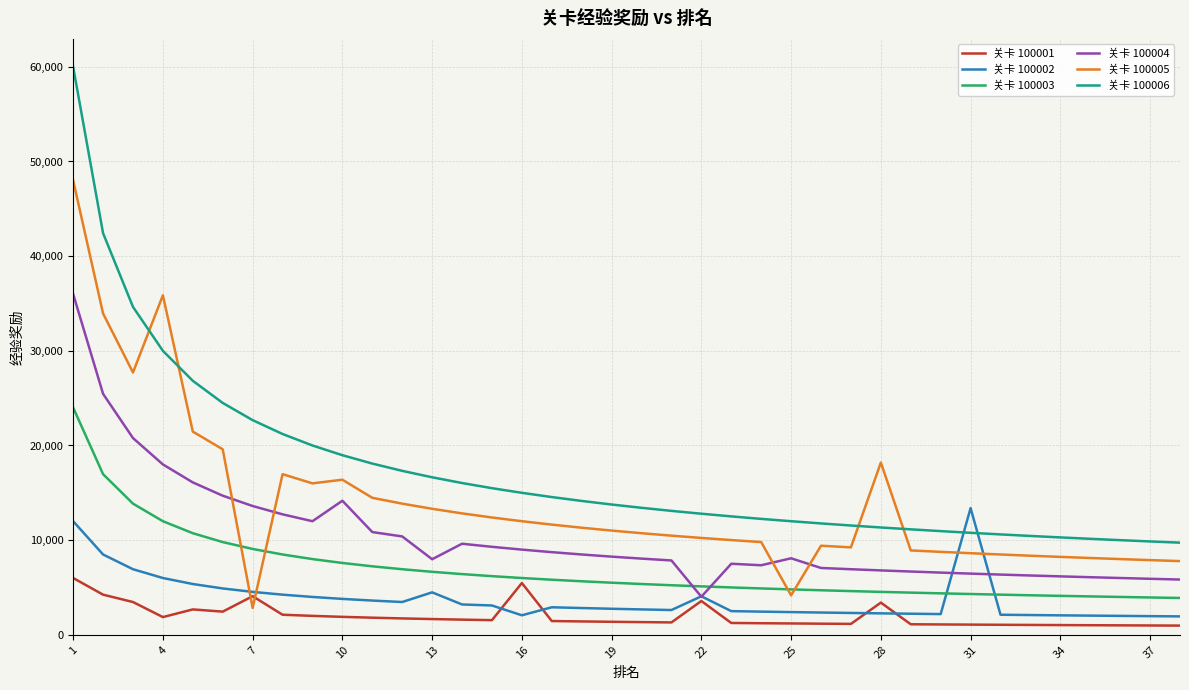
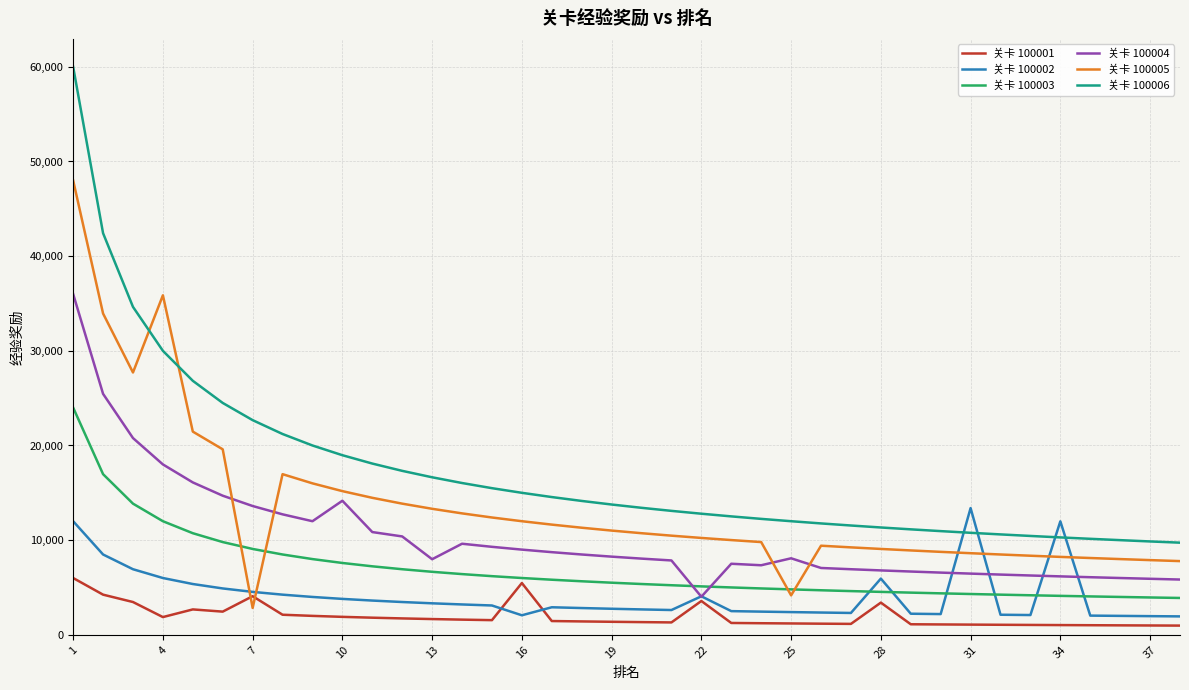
  {
    "关卡 100001": {
      "1": "6,000",
      "4": "2,000",
      "7": "4,000",
      "10": "2,000",
      "13": "2,000",
      "16": "5,000",
      "19": "1,000",
      "22": "4,000",
      "25": "1,000",
      "28": "3,000",
      "31": "1,000",
      "34": "1,000",
      "37": "1,000"
    },
    "关卡 100002": {
      "1": "12,000",
      "4": "6,000",
      "7": "5,000",
      "10": "4,000",
-     "13": "4,000",
+     "13": "3,000",
      "16": "2,000",
      "19": "3,000",
      "25": "2,000",
-     "28": "2,000",
+     "28": "6,000",
      "31": "13,000",
-     "34": "2,000",
+     "34": "12,000",
      "37": "2,000"
    },
    "关卡 100004": {
      "1": "36,000",
      "4": "18,000",
      "7": "14,000",
      "10": "14,000",
      "13": "8,000",
      "16": "9,000",
      "19": "8,000",
      "25": "8,000",
      "28": "7,000",
      "31": "6,000",
      "34": "6,000",
      "37": "6,000"
    },
    "关卡 100005": {
      "1": "48,000",
      "4": "36,000",
      "7": "3,000",
-     "10": "16,000",
+     "10": "15,000",
      "13": "13,000",
      "16": "12,000",
      "19": "11,000",
      "22": "10,000",
      "25": "4,000",
-     "28": "18,000",
+     "28": "9,000",
      "31": "9,000",
      "34": "8,000",
      "37": "8,000"
    }
  }
